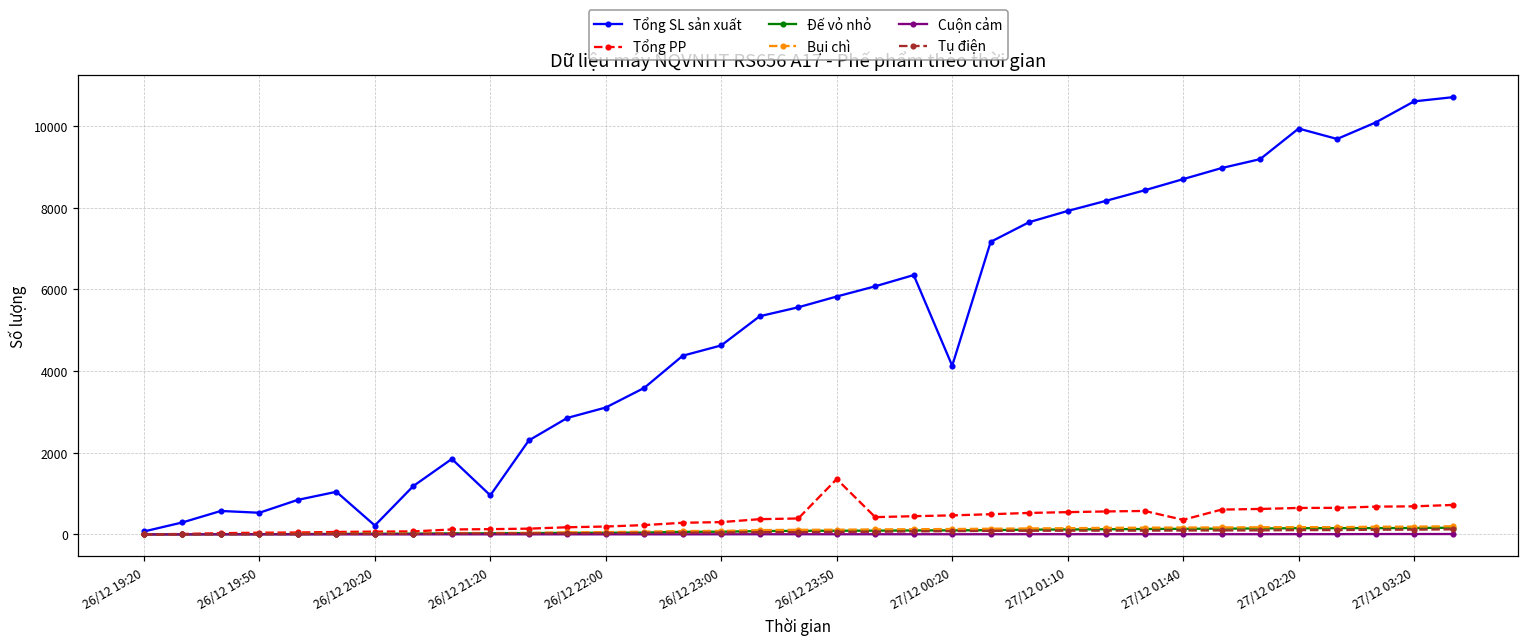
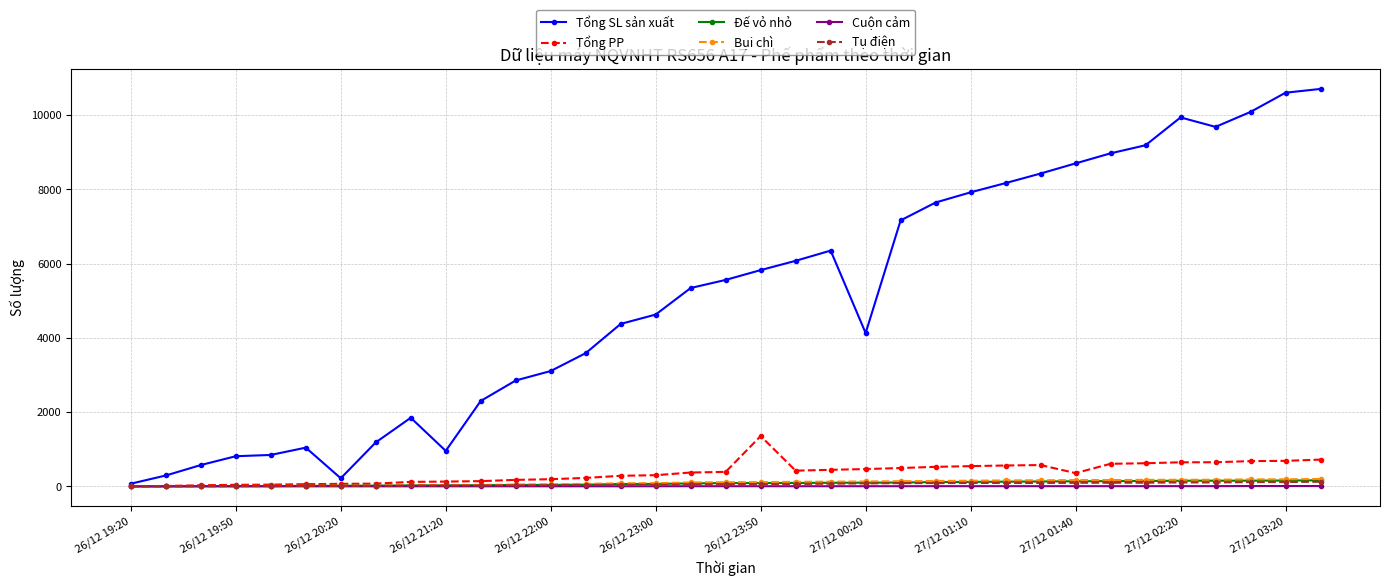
  {
    "Tổng SL sản xuất": {
      "26/12 19:20": 100,
-     "26/12 19:50": 500,
+     "26/12 19:50": 800,
      "26/12 20:20": 200,
      "26/12 21:20": 1000,
      "26/12 22:00": 3100,
      "26/12 23:00": 4600,
      "26/12 23:50": 5800,
      "27/12 00:20": 4100,
      "27/12 01:10": 7900,
      "27/12 01:40": 8700,
      "27/12 02:20": 9900,
      "27/12 03:20": 10600
    },
    "Tổng PP": {
      "26/12 21:20": 100,
      "26/12 22:00": 200,
      "26/12 23:00": 300,
      "26/12 23:50": 1400,
      "27/12 00:20": 500,
      "27/12 01:10": 500,
      "27/12 01:40": 400,
      "27/12 02:20": 600,
      "27/12 03:20": 700
    },
    "Cuộn cảm": {
      "27/12 00:20": 0,
      "27/12 01:10": 0,
      "27/12 01:40": 0,
      "27/12 02:20": 0,
      "27/12 03:20": 0
    }
  }
